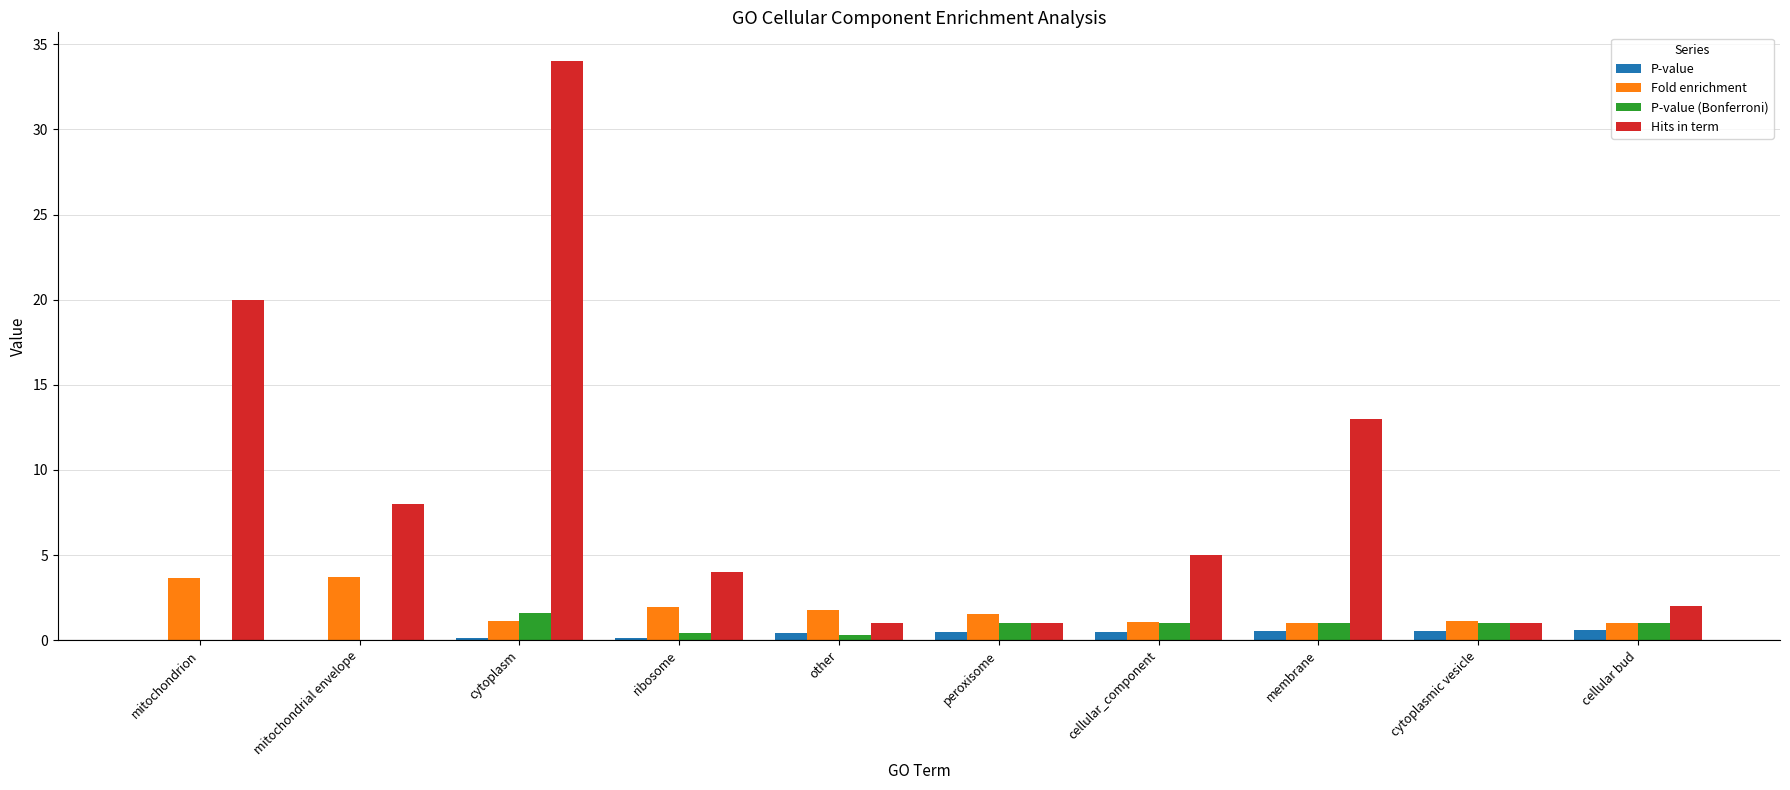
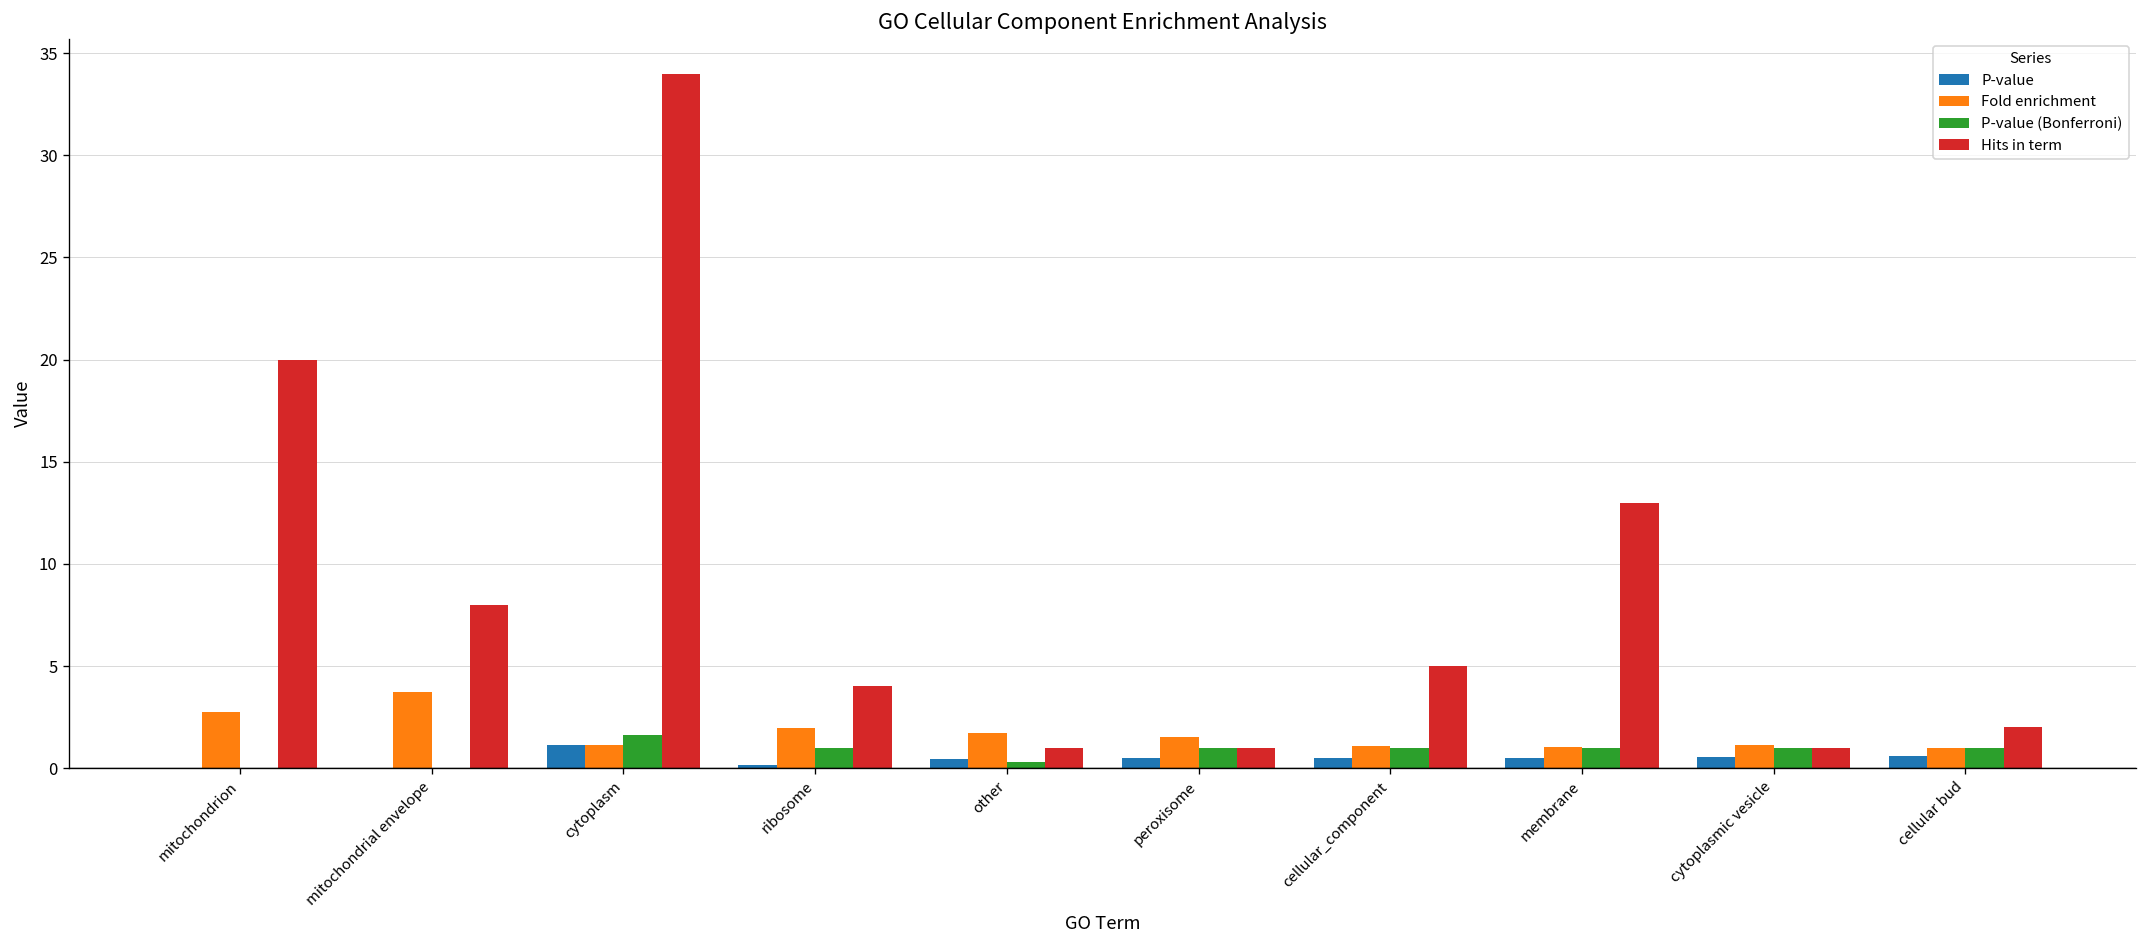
  {
    "P-value": {
-     "cytoplasm": 0.1,
+     "cytoplasm": 1.2,
      "other": 0.4,
      "peroxisome": 0.5,
      "cellular_component": 0.5,
      "membrane": 0.5,
      "cytoplasmic vesicle": 0.5,
      "cellular bud": 0.6
    },
    "Fold enrichment": {
-     "mitochondrion": 3.6,
+     "mitochondrion": 2.8,
      "mitochondrial envelope": 3.7,
      "cytoplasm": 1.1,
      "ribosome": 2.0,
      "other": 1.7,
      "peroxisome": 1.5,
      "cellular_component": 1.1,
      "membrane": 1.0,
      "cytoplasmic vesicle": 1.1,
      "cellular bud": 1.0
    },
    "P-value (Bonferroni)": {
      "cytoplasm": 1.6,
-     "ribosome": 0.4,
+     "ribosome": 1.0,
      "other": 0.3,
      "peroxisome": 1.0,
      "cellular_component": 1.0,
      "membrane": 1.0,
      "cytoplasmic vesicle": 1.0,
      "cellular bud": 1.0
    },
    "Hits in term": {
      "mitochondrion": 20.0,
      "mitochondrial envelope": 8.0,
      "cytoplasm": 34.0,
      "ribosome": 4.0,
      "other": 1.0,
      "peroxisome": 1.0,
      "cellular_component": 5.0,
      "membrane": 13.0,
      "cytoplasmic vesicle": 1.0,
      "cellular bud": 2.0
    }
  }
